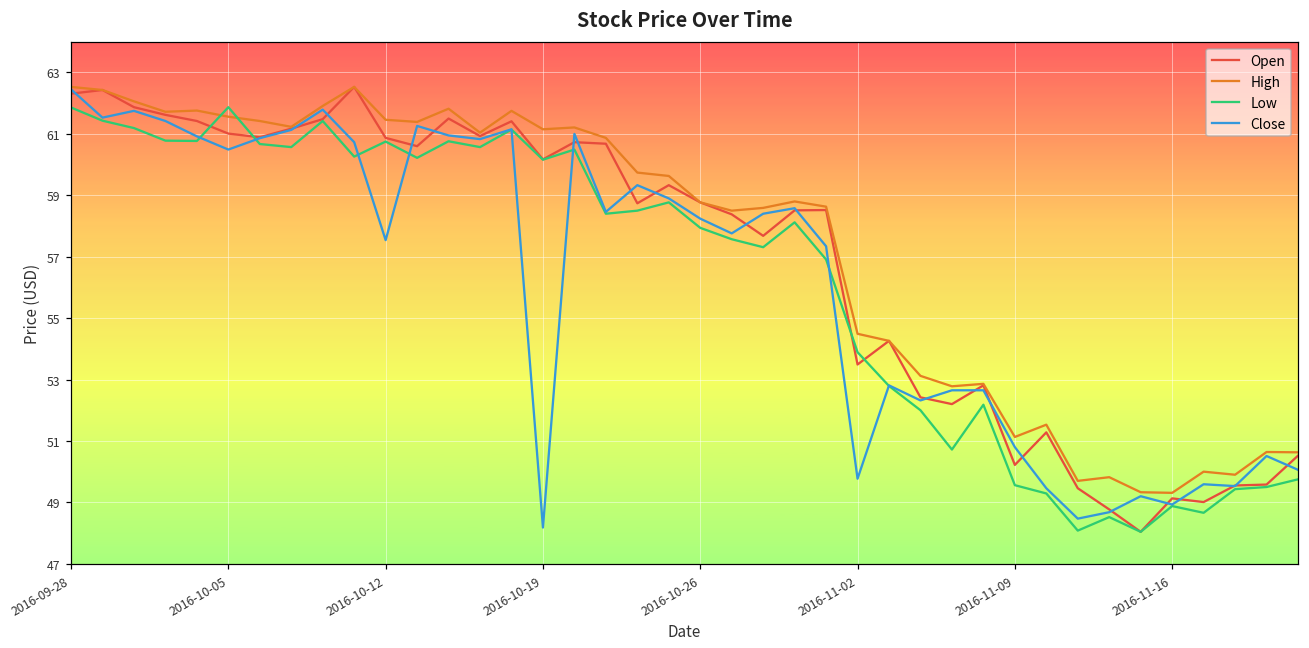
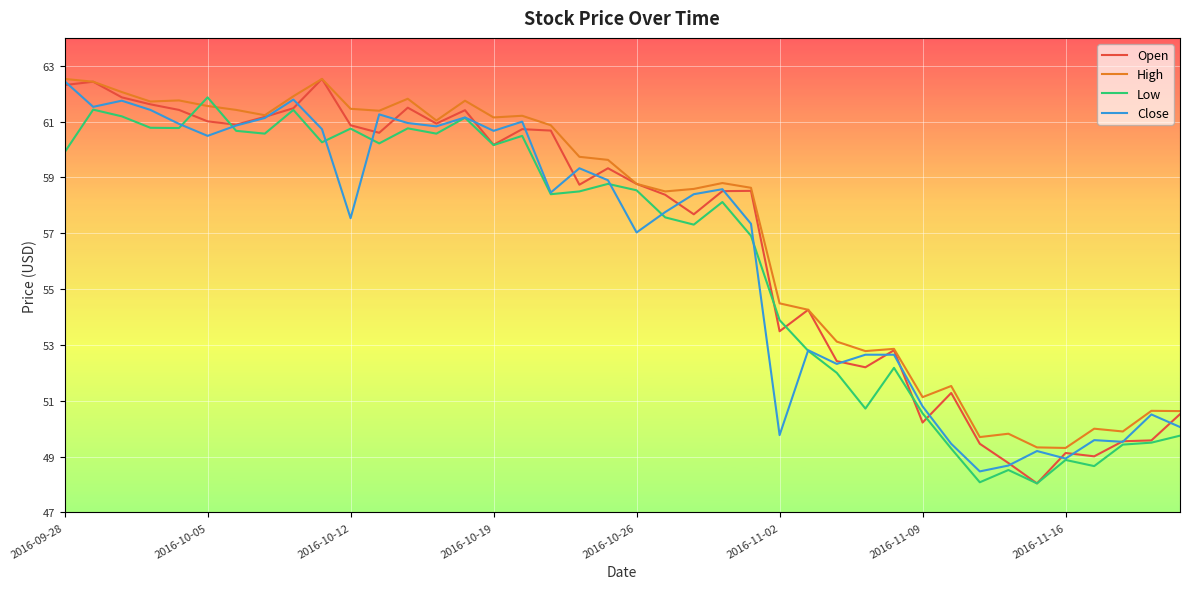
  {
    "Low": {
-     "2016-09-28": 61.9,
+     "2016-09-28": 59.9,
      "2016-10-05": 61.9,
      "2016-10-12": 60.8,
-     "2016-10-26": 57.9,
+     "2016-10-26": 58.5,
      "2016-11-02": 53.9,
-     "2016-11-09": 49.6
+     "2016-11-09": 50.6
    },
    "Close": {
      "2016-10-05": 60.5,
      "2016-10-12": 57.5,
-     "2016-10-19": 48.2,
-     "2016-10-26": 58.2,
+     "2016-10-19": 60.7,
+     "2016-10-26": 57.0,
      "2016-11-02": 49.8,
      "2016-11-09": 50.8
    }
  }
